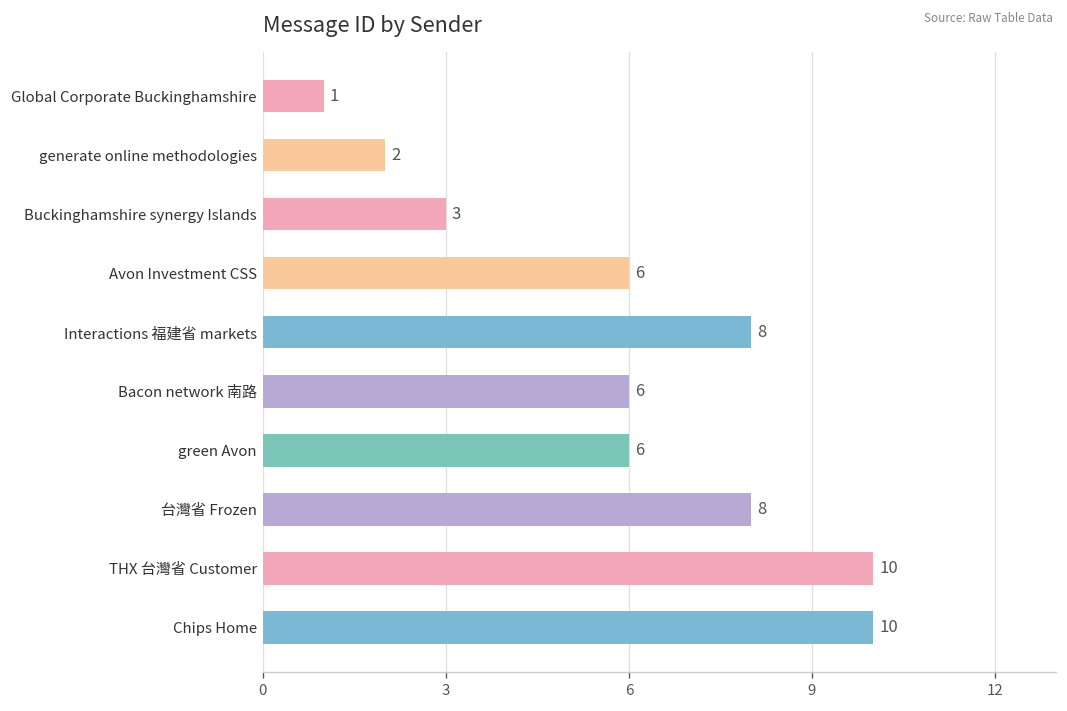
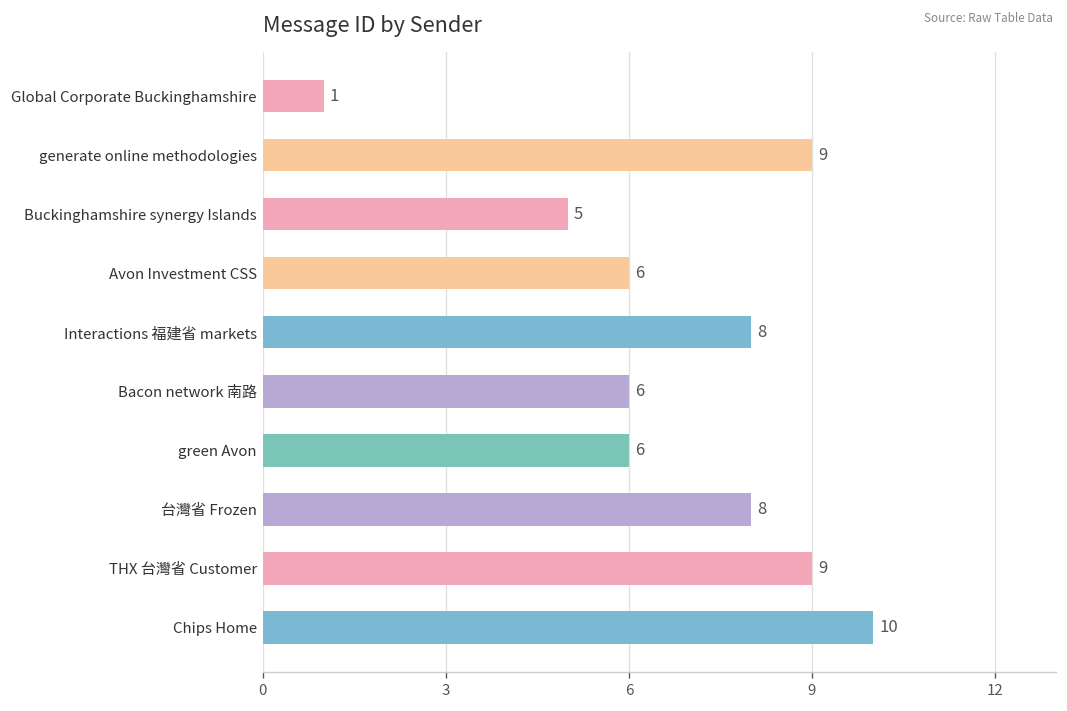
  {
    "Global Corporate Buckinghamshire": 1,
-   "generate online methodologies": 2,
-   "Buckinghamshire synergy Islands": 3,
+   "generate online methodologies": 9,
+   "Buckinghamshire synergy Islands": 5,
    "Avon Investment CSS": 6,
    "Interactions 福建省 markets": 8,
    "Bacon network 南路": 6,
    "green Avon": 6,
    "台灣省 Frozen": 8,
-   "THX 台灣省 Customer": 10,
+   "THX 台灣省 Customer": 9,
    "Chips Home": 10
  }
